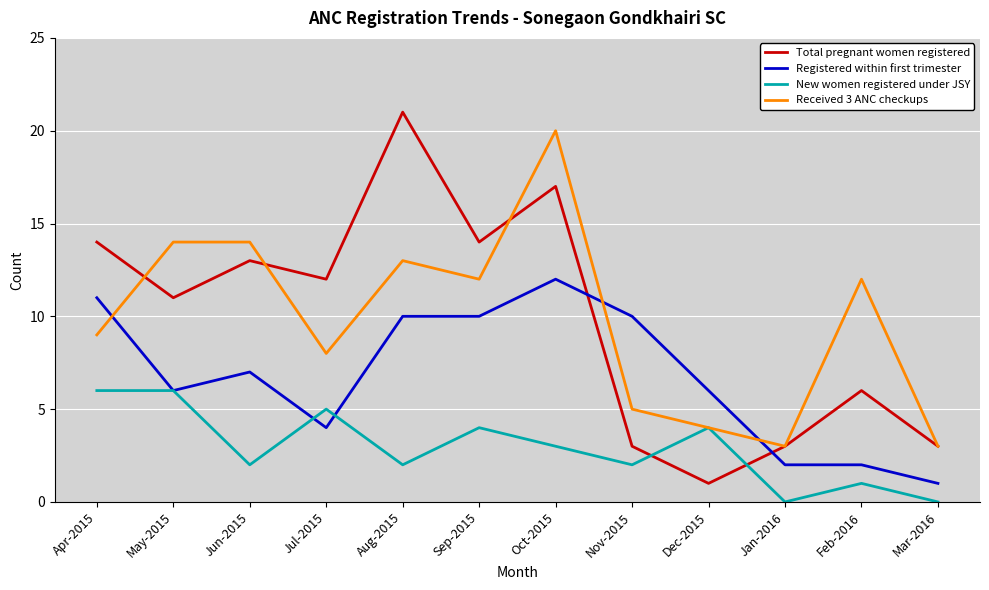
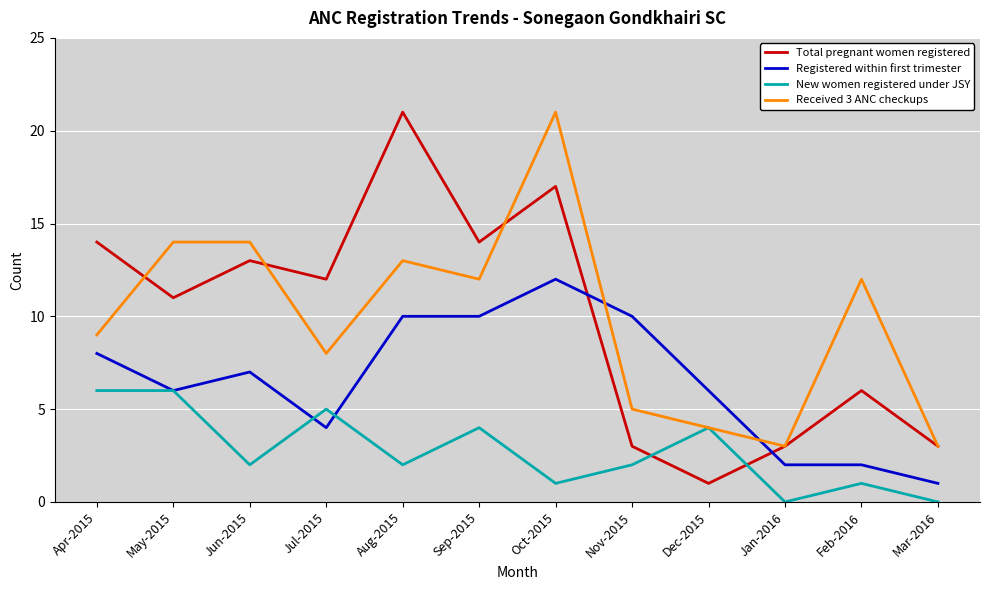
  {
    "Total pregnant women registered": {
      "Apr-2015": 14,
      "May-2015": 11,
      "Jun-2015": 13,
      "Jul-2015": 12,
      "Aug-2015": 21,
      "Sep-2015": 14,
      "Oct-2015": 17,
      "Nov-2015": 3,
      "Dec-2015": 1,
      "Feb-2016": 6
    },
    "Registered within first trimester": {
-     "Apr-2015": 11,
+     "Apr-2015": 8,
      "Jun-2015": 7,
      "Jul-2015": 4,
      "Aug-2015": 10,
      "Sep-2015": 10,
      "Oct-2015": 12,
      "Nov-2015": 10,
      "Dec-2015": 6,
      "Jan-2016": 2,
      "Feb-2016": 2,
      "Mar-2016": 1
    },
    "New women registered under JSY": {
      "Apr-2015": 6,
      "Jun-2015": 2,
      "Jul-2015": 5,
      "Aug-2015": 2,
      "Sep-2015": 4,
-     "Oct-2015": 3,
+     "Oct-2015": 1,
      "Nov-2015": 2,
      "Jan-2016": 0,
      "Feb-2016": 1,
      "Mar-2016": 0
    },
    "Received 3 ANC checkups": {
      "Apr-2015": 9,
      "May-2015": 14,
      "Jun-2015": 14,
      "Jul-2015": 8,
      "Aug-2015": 13,
      "Sep-2015": 12,
-     "Oct-2015": 20,
+     "Oct-2015": 21,
      "Nov-2015": 5,
      "Feb-2016": 12
    }
  }
